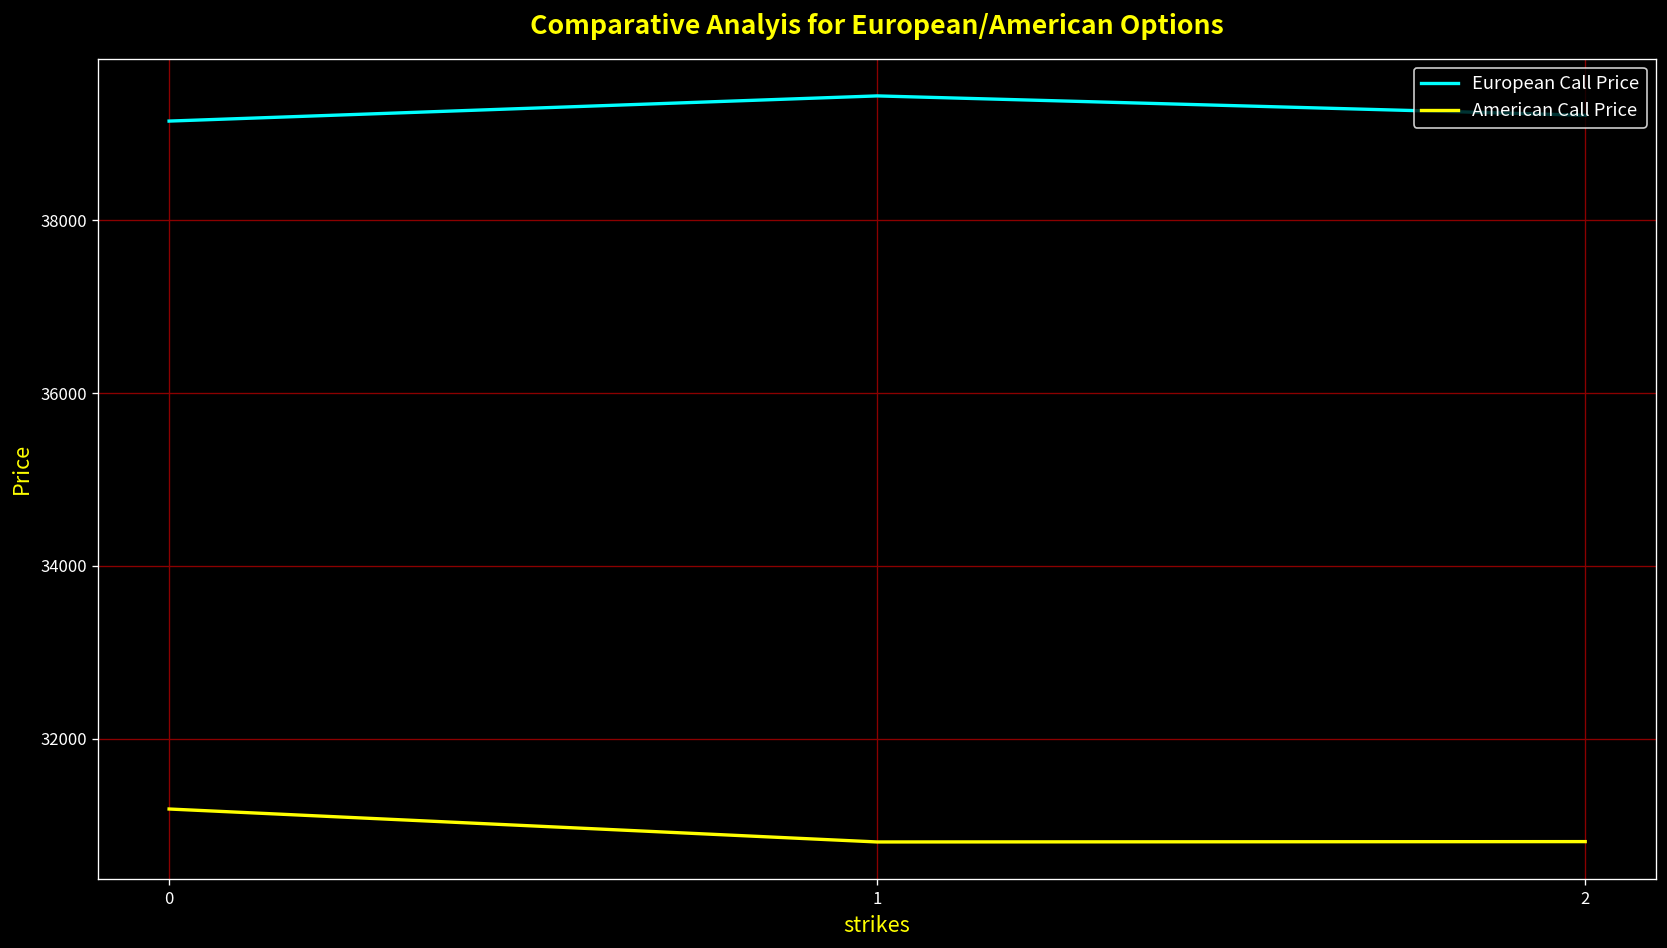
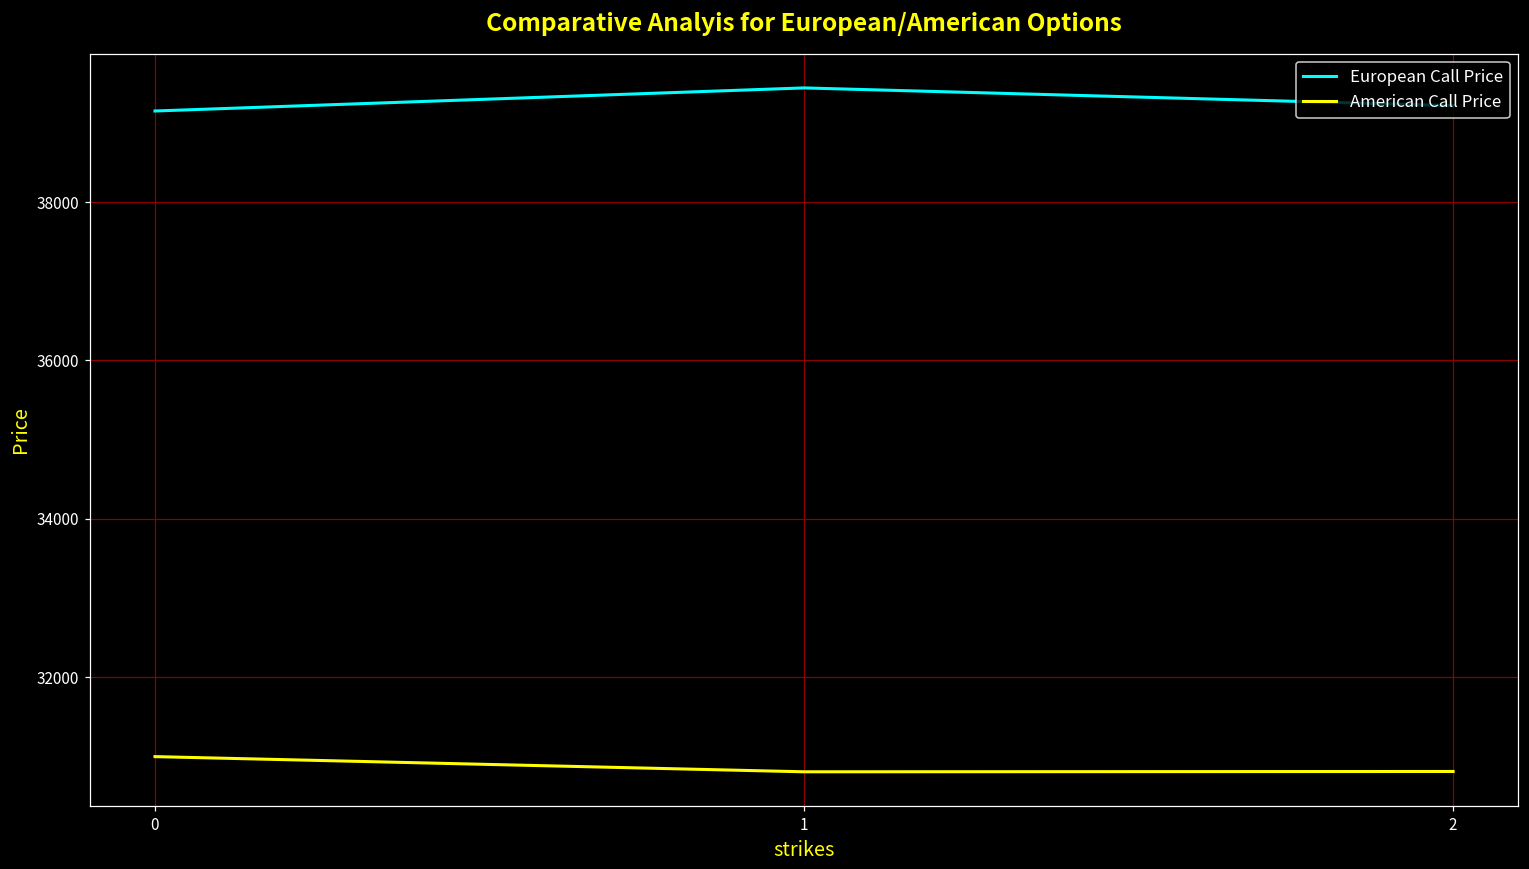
  {
    "European Call Price": {
      "0": 39200,
      "1": 39400
    },
    "American Call Price": {
-     "0": 31200,
+     "0": 31000,
      "1": 30800,
      "2": 30800
    }
  }
